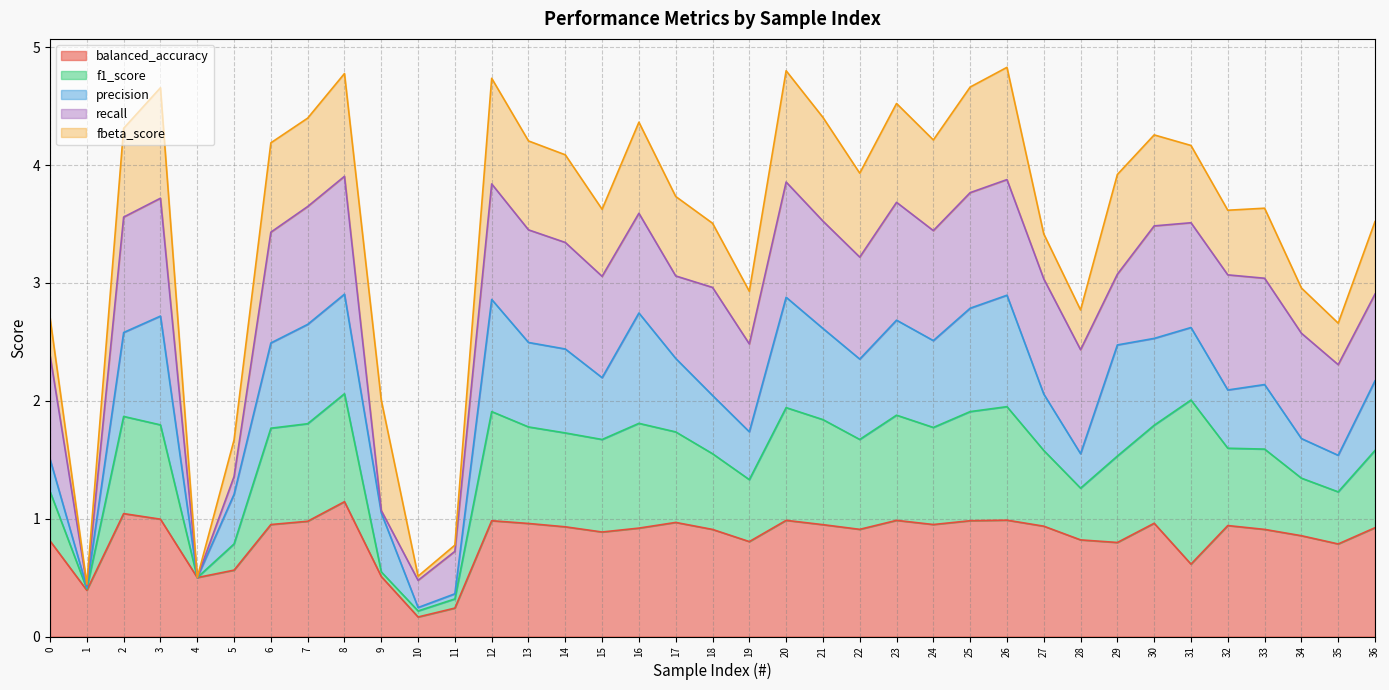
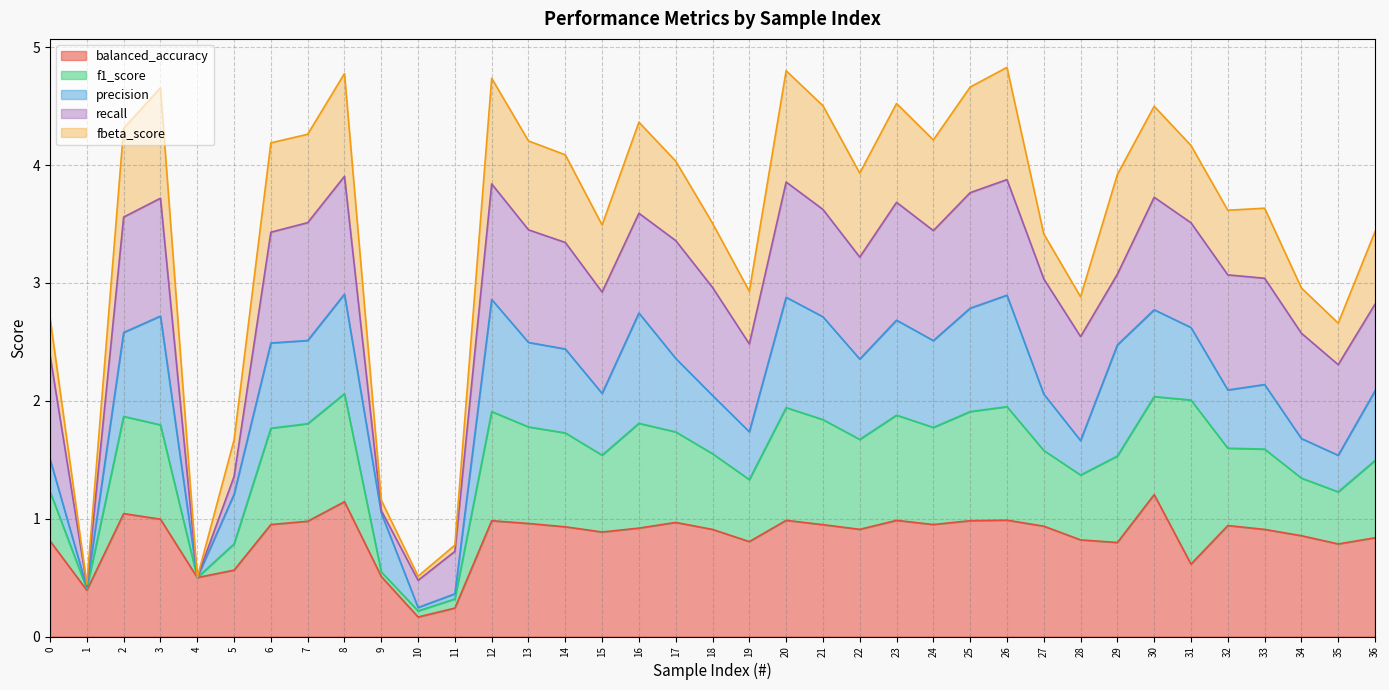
  {
    "balanced_accuracy": {
      "0": 0.81,
      "2": 1.04,
      "3": 1.00,
      "5": 0.56,
      "6": 0.95,
      "7": 0.98,
      "8": 1.14,
      "9": 0.51,
      "10": 0.17,
      "11": 0.24,
      "12": 0.98,
      "13": 0.96,
      "14": 0.93,
      "15": 0.89,
      "16": 0.92,
      "17": 0.97,
      "18": 0.91,
      "19": 0.81,
      "20": 0.99,
      "21": 0.95,
      "22": 0.91,
      "23": 0.99,
      "24": 0.95,
      "25": 0.98,
      "26": 0.99,
      "27": 0.94,
      "28": 0.82,
      "29": 0.80,
-     "30": 0.96,
+     "30": 1.20,
      "31": 0.61,
      "32": 0.94,
      "33": 0.91,
      "34": 0.86,
      "35": 0.79,
-     "36": 0.92
+     "36": 0.84
    },
    "f1_score": {
      "0": 0.42,
      "2": 0.82,
      "3": 0.80,
      "5": 0.22,
      "6": 0.82,
      "7": 0.83,
      "8": 0.92,
      "9": 0.04,
      "10": 0.05,
      "11": 0.08,
      "12": 0.93,
      "13": 0.82,
      "14": 0.80,
-     "15": 0.79,
+     "15": 0.65,
      "16": 0.89,
      "17": 0.77,
      "18": 0.64,
      "19": 0.53,
      "20": 0.96,
      "21": 0.89,
      "22": 0.76,
      "23": 0.89,
      "24": 0.82,
      "25": 0.93,
      "26": 0.96,
      "27": 0.64,
-     "28": 0.44,
+     "28": 0.55,
      "29": 0.73,
      "30": 0.83,
      "31": 1.39,
      "32": 0.66,
      "33": 0.68,
      "34": 0.49,
      "35": 0.44,
      "36": 0.66
    },
    "precision": {
      "0": 0.27,
      "2": 0.71,
      "3": 0.92,
      "5": 0.42,
      "6": 0.72,
-     "7": 0.84,
+     "7": 0.71,
      "8": 0.84,
      "10": 0.03,
      "11": 0.04,
      "12": 0.95,
      "13": 0.72,
      "14": 0.71,
      "15": 0.52,
      "16": 0.94,
      "17": 0.62,
      "18": 0.49,
      "19": 0.41,
      "20": 0.94,
-     "21": 0.77,
+     "21": 0.87,
      "22": 0.68,
      "23": 0.81,
      "24": 0.74,
      "25": 0.88,
      "26": 0.95,
      "27": 0.48,
      "28": 0.29,
      "29": 0.94,
      "30": 0.74,
      "31": 0.62,
      "32": 0.49,
      "33": 0.55,
      "34": 0.34,
      "35": 0.31,
      "36": 0.59
    },
    "recall": {
      "0": 0.9,
      "2": 1.0,
      "3": 1.0,
      "5": 0.15,
      "6": 0.94,
      "7": 1.0,
      "8": 1.0,
      "10": 0.23,
      "11": 0.36,
      "12": 1.0,
      "13": 0.96,
      "14": 0.9,
      "15": 0.86,
      "16": 0.85,
-     "17": 0.7,
+     "17": 1.0,
      "18": 0.9,
      "19": 0.75,
      "20": 0.98,
      "21": 0.9,
      "22": 0.87,
      "23": 1.0,
      "24": 0.93,
      "25": 1.0,
      "26": 1.0,
      "27": 0.98,
      "28": 0.9,
      "29": 0.6,
      "30": 0.95,
      "31": 0.9,
      "32": 0.98,
      "33": 0.9,
      "34": 0.9,
      "35": 0.77,
      "36": 0.74
    },
    "fbeta_score": {
      "0": 0.32,
      "5": 0.31,
      "6": 0.76,
      "7": 0.75,
      "8": 0.87,
-     "9": 0.94,
+     "9": 0.09,
      "10": 0.04,
      "11": 0.05,
      "12": 0.90,
      "13": 0.75,
      "14": 0.74,
      "15": 0.57,
      "16": 0.77,
      "17": 0.67,
      "18": 0.54,
      "19": 0.45,
      "20": 0.94,
      "21": 0.88,
      "22": 0.71,
      "23": 0.84,
      "24": 0.77,
      "25": 0.90,
      "26": 0.95,
      "27": 0.38,
      "28": 0.34,
      "29": 0.85,
      "30": 0.77,
      "31": 0.66,
      "32": 0.55,
      "33": 0.59,
      "34": 0.38,
      "35": 0.35,
      "36": 0.62
    }
  }
